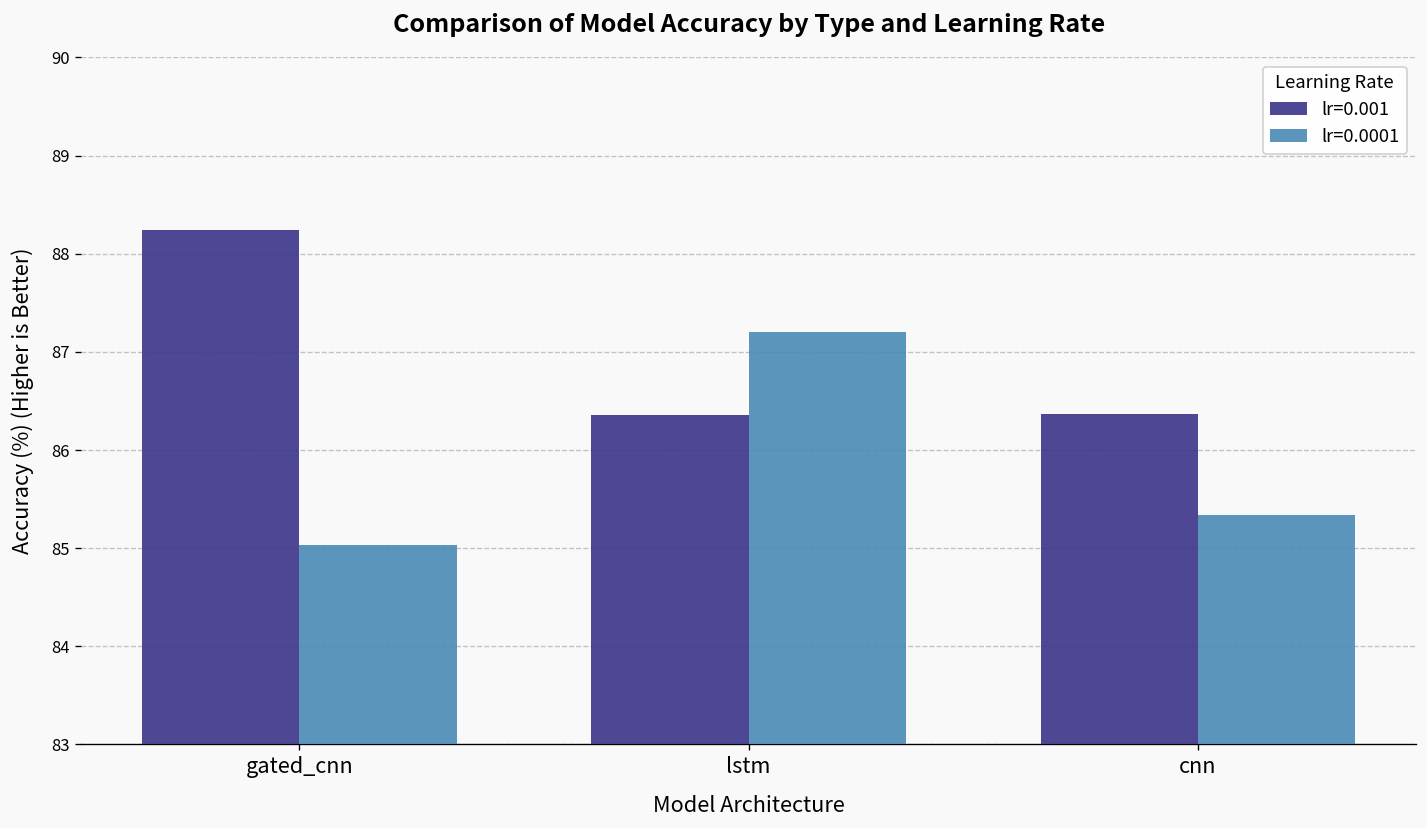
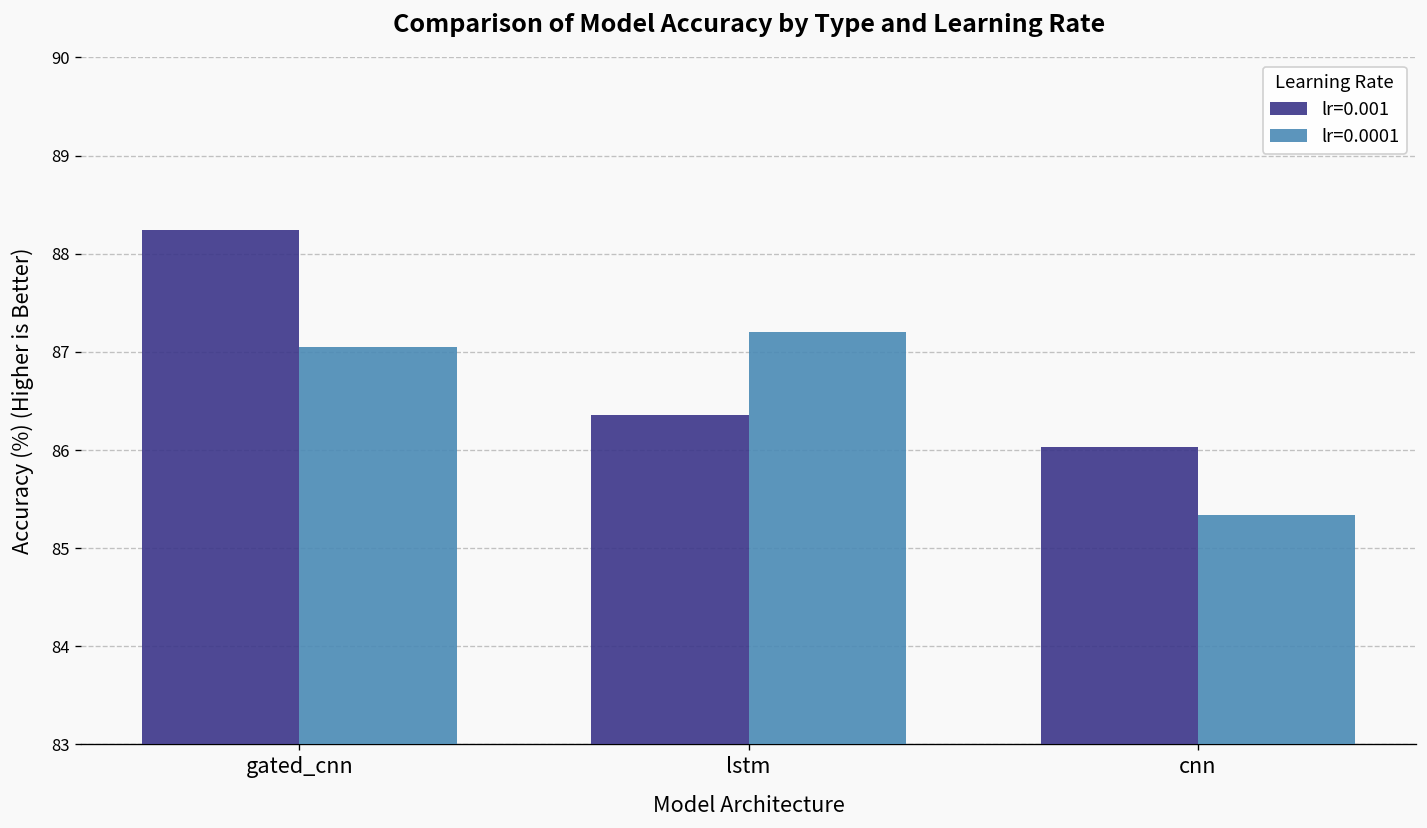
  {
    "lr=0.001": {
      "gated_cnn": 88.2,
      "lstm": 86.4,
-     "cnn": 86.4
+     "cnn": 86.0
    },
    "lr=0.0001": {
-     "gated_cnn": 85.0,
+     "gated_cnn": 87.0,
      "lstm": 87.2,
      "cnn": 85.3
    }
  }
